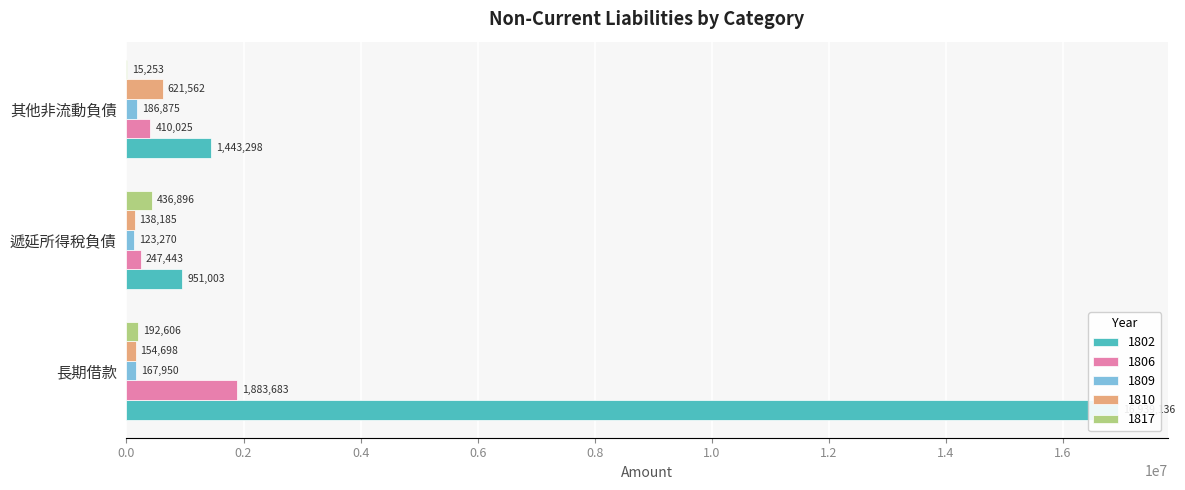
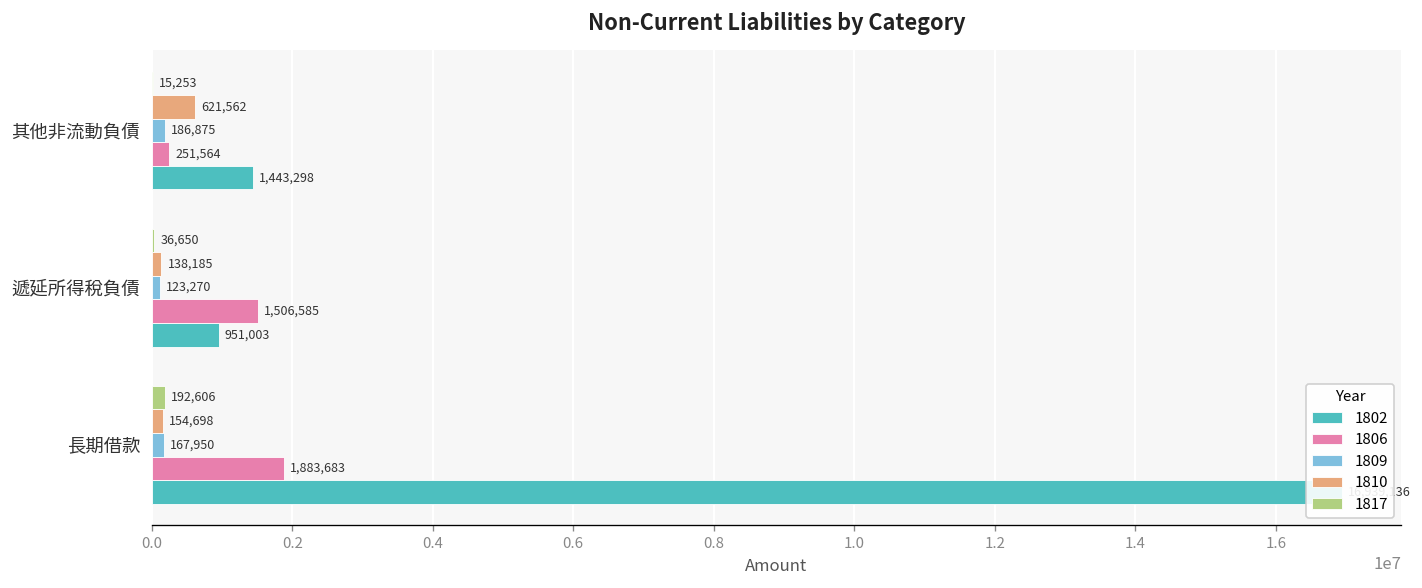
  {
    "1806": {
-     "其他非流動負債": "410,025",
-     "遞延所得稅負債": "247,443",
+     "其他非流動負債": "251,564",
+     "遞延所得稅負債": "1,506,585",
      "長期借款": "1,883,683"
    },
    "1810": {
      "其他非流動負債": "621,562",
      "遞延所得稅負債": "138,185",
      "長期借款": "154,698"
    },
    "1817": {
      "其他非流動負債": "15,253",
-     "遞延所得稅負債": "436,896",
+     "遞延所得稅負債": "36,650",
      "長期借款": "192,606"
    }
  }
